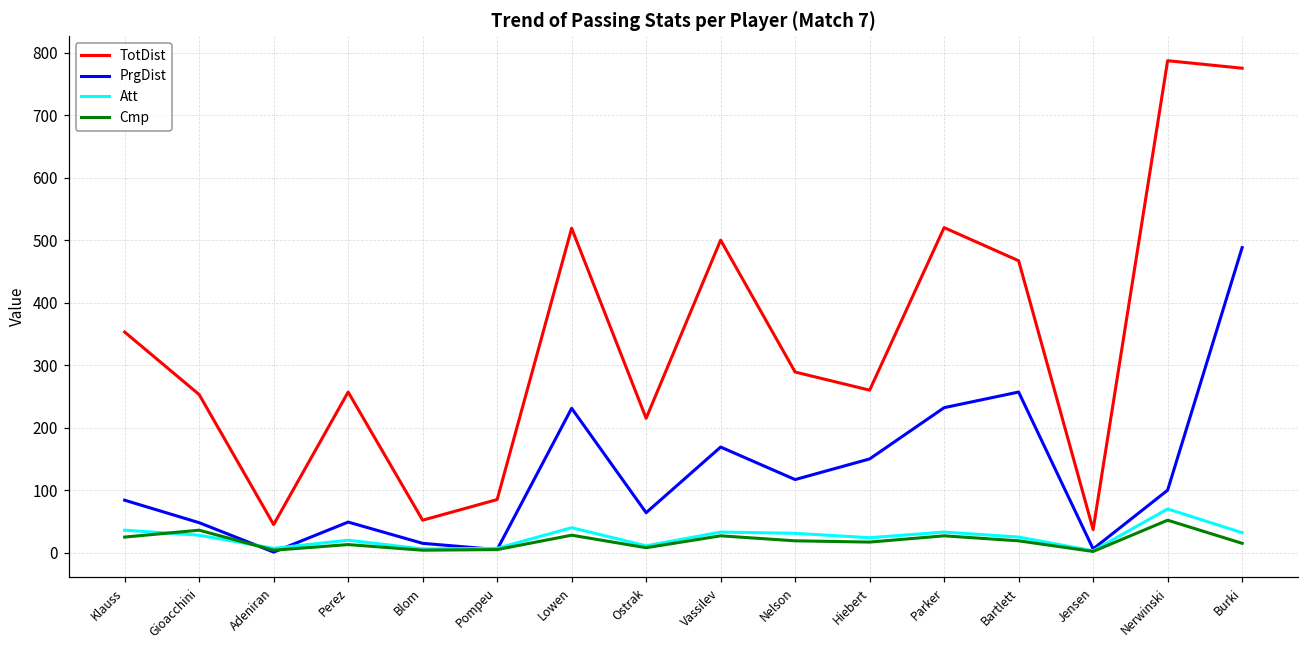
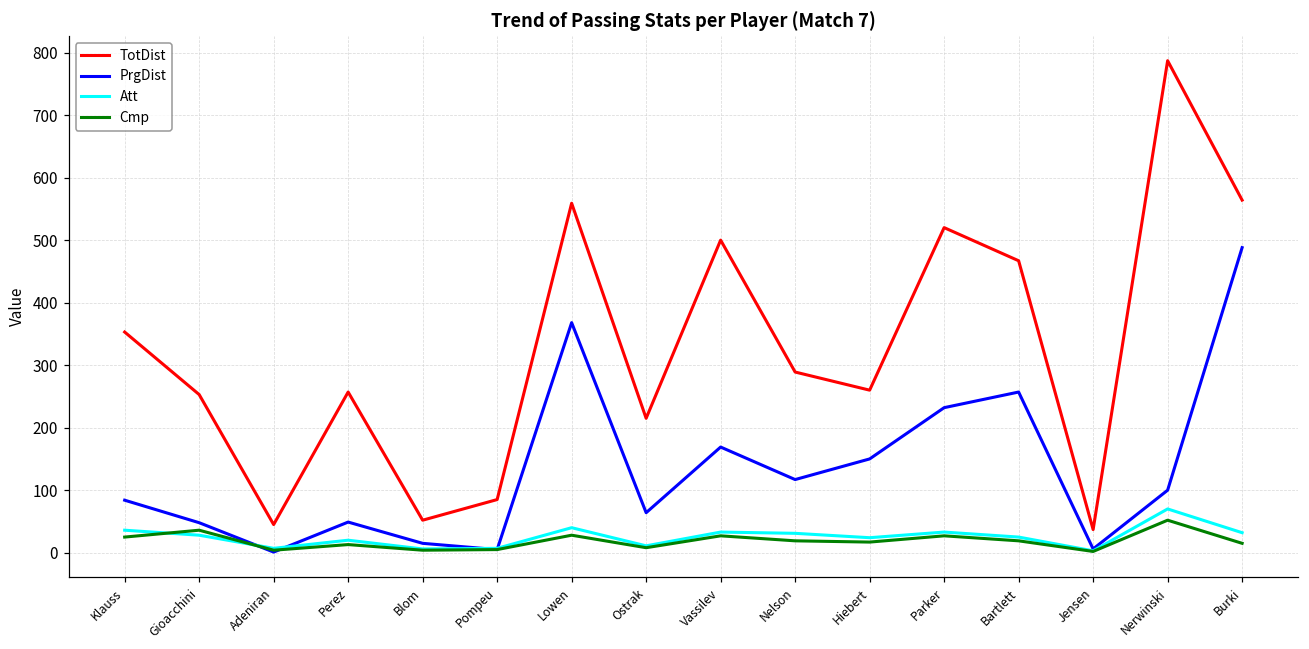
  {
    "TotDist": {
      "Klauss": 350,
      "Gioacchini": 250,
      "Adeniran": 50,
      "Perez": 260,
      "Blom": 50,
      "Pompeu": 90,
-     "Lowen": 520,
+     "Lowen": 560,
      "Ostrak": 220,
      "Vassilev": 500,
      "Nelson": 290,
      "Hiebert": 260,
      "Parker": 520,
      "Bartlett": 470,
      "Jensen": 40,
      "Nerwinski": 790,
-     "Burki": 780
+     "Burki": 560
    },
    "PrgDist": {
      "Klauss": 80,
      "Gioacchini": 50,
      "Perez": 50,
      "Blom": 20,
-     "Lowen": 230,
+     "Lowen": 370,
      "Ostrak": 60,
      "Vassilev": 170,
      "Nelson": 120,
      "Hiebert": 150,
      "Parker": 230,
      "Bartlett": 260,
      "Nerwinski": 100,
      "Burki": 490
    },
    "Att": {
      "Klauss": 40,
      "Gioacchini": 30,
      "Perez": 20,
      "Lowen": 40,
      "Vassilev": 30,
      "Nelson": 30,
      "Hiebert": 20,
      "Parker": 30,
      "Bartlett": 30,
      "Nerwinski": 70,
      "Burki": 30
    },
    "Cmp": {
      "Klauss": 30,
      "Gioacchini": 40,
      "Perez": 10,
      "Lowen": 30,
      "Vassilev": 30,
      "Nelson": 20,
      "Hiebert": 20,
      "Parker": 30,
      "Bartlett": 20,
      "Nerwinski": 50,
      "Burki": 20
    }
  }
